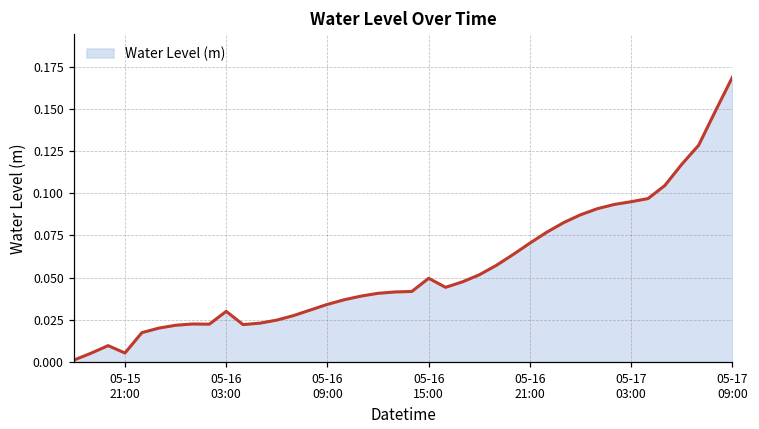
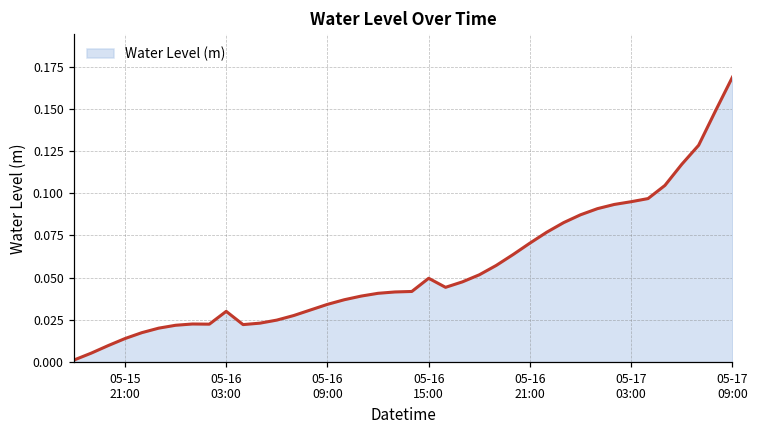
  {
-   "05-15 21:00": 0.005,
+   "05-15 21:00": 0.014,
    "05-16 03:00": 0.030,
    "05-16 09:00": 0.034,
    "05-16 15:00": 0.050,
    "05-16 21:00": 0.070,
    "05-17 03:00": 0.095,
    "05-17 09:00": 0.169
  }
